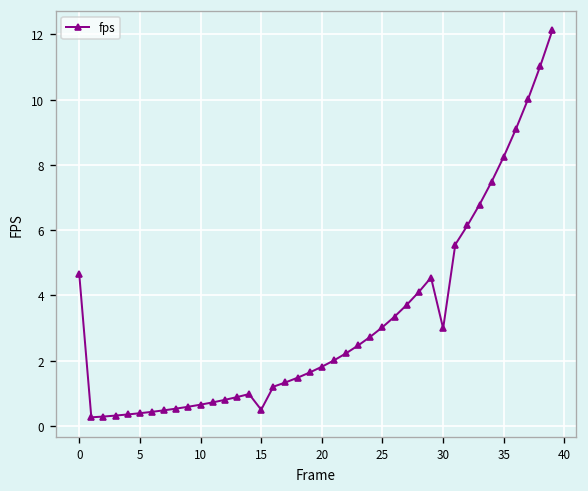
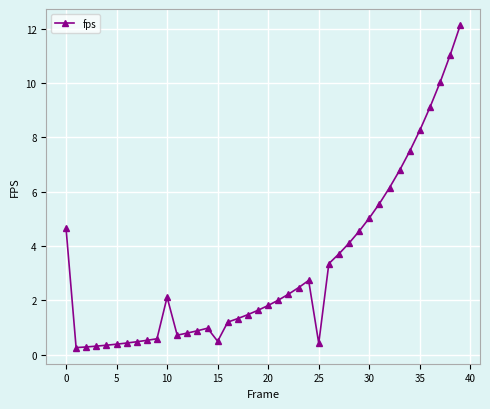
  {
    "0": 4.7,
    "5": 0.4,
-   "10": 0.6,
+   "10": 2.1,
    "15": 0.5,
    "20": 1.8,
-   "25": 3.0,
-   "30": 3.0,
+   "25": 0.4,
+   "30": 5.0,
    "35": 8.3
  }
